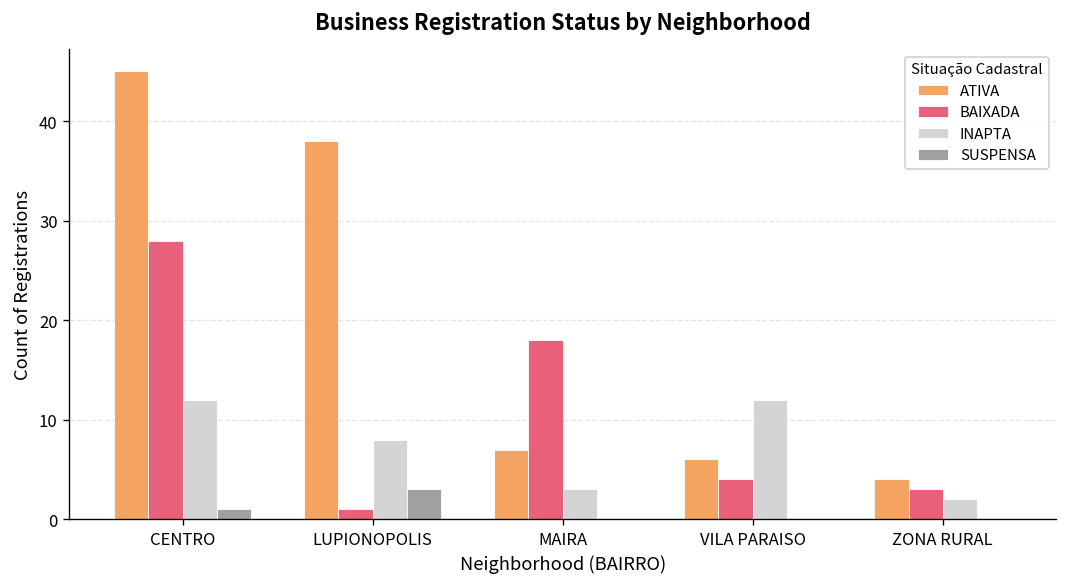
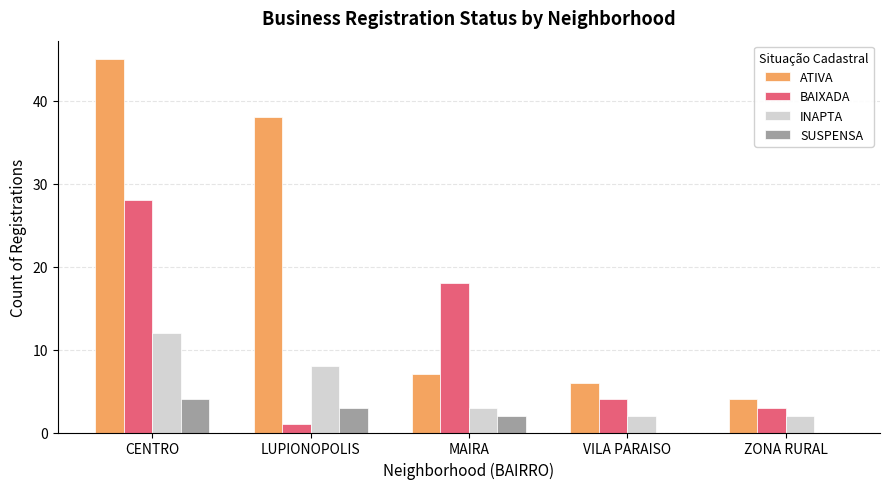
  {
    "ATIVA": {
      "CENTRO": 45,
      "LUPIONOPOLIS": 38,
      "MAIRA": 7,
      "VILA PARAISO": 6,
      "ZONA RURAL": 4
    },
    "BAIXADA": {
      "CENTRO": 28,
      "LUPIONOPOLIS": 1,
      "MAIRA": 18,
      "VILA PARAISO": 4,
      "ZONA RURAL": 3
    },
    "INAPTA": {
      "CENTRO": 12,
      "LUPIONOPOLIS": 8,
      "MAIRA": 3,
-     "VILA PARAISO": 12,
+     "VILA PARAISO": 2,
      "ZONA RURAL": 2
    },
    "SUSPENSA": {
-     "CENTRO": 1,
+     "CENTRO": 4,
      "LUPIONOPOLIS": 3,
-     "MAIRA": 0,
+     "MAIRA": 2,
      "VILA PARAISO": 0,
      "ZONA RURAL": 0
    }
  }
